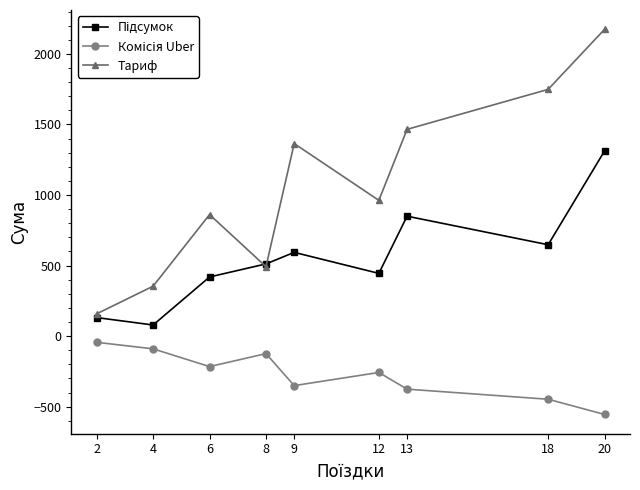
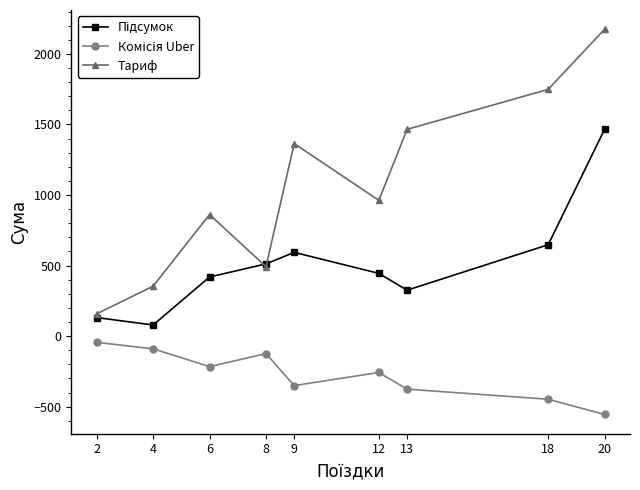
  {
    "Підсумок": {
      "2": 130,
      "4": 80,
      "6": 420,
      "8": 510,
      "9": 590,
      "12": 440,
-     "13": 850,
+     "13": 330,
      "18": 650,
-     "20": 1310
+     "20": 1470
    }
  }
